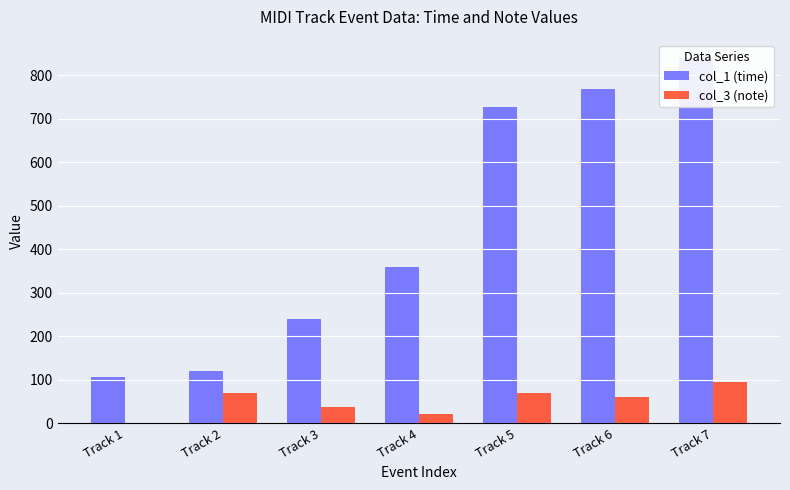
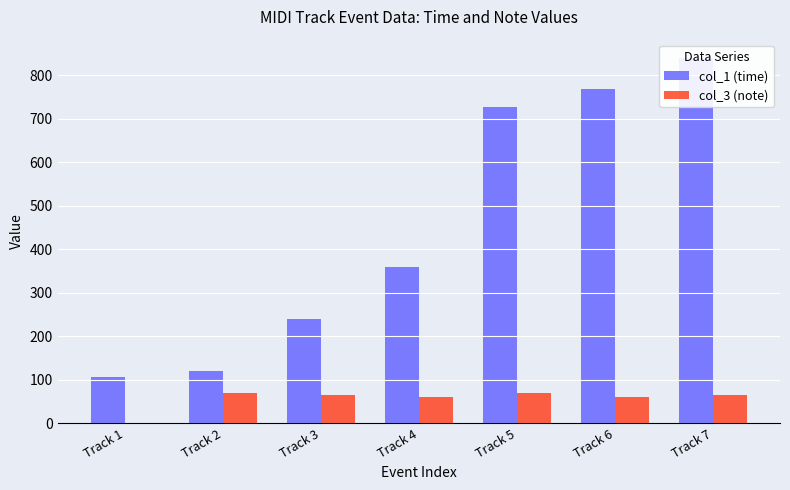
  {
    "col_1 (time)": {
      "Track 1": 110,
      "Track 2": 120,
      "Track 3": 240,
      "Track 4": 360,
      "Track 5": 730,
      "Track 6": 770
    },
    "col_3 (note)": {
      "Track 1": 0,
      "Track 2": 70,
-     "Track 3": 40,
-     "Track 4": 20,
+     "Track 3": 60,
+     "Track 4": 60,
      "Track 5": 70,
      "Track 6": 60,
-     "Track 7": 90
+     "Track 7": 60
    }
  }
